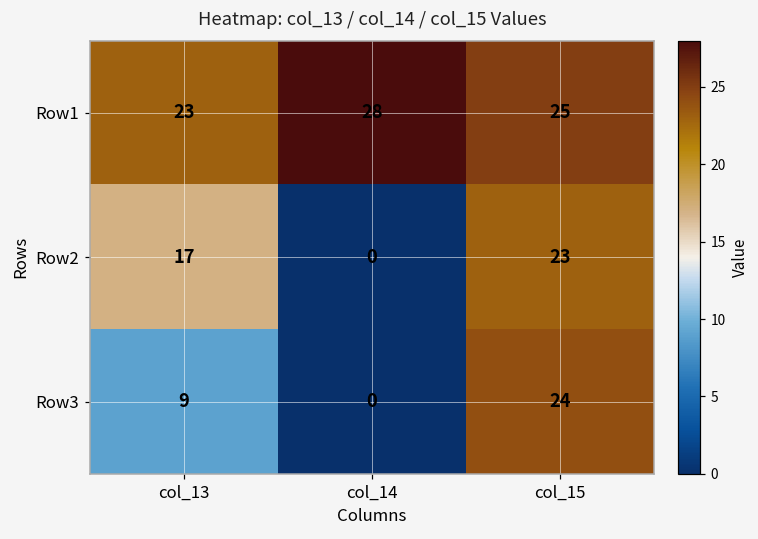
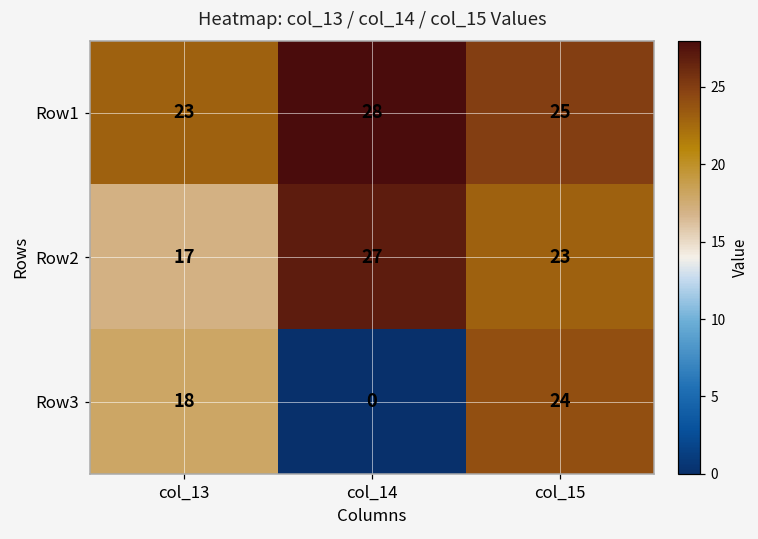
  {
    "Row1": {
      "col_13": 23,
      "col_14": 28,
      "col_15": 25
    },
    "Row2": {
      "col_13": 17,
-     "col_14": 0,
+     "col_14": 27,
      "col_15": 23
    },
    "Row3": {
-     "col_13": 9,
+     "col_13": 18,
      "col_14": 0,
      "col_15": 24
    }
  }
